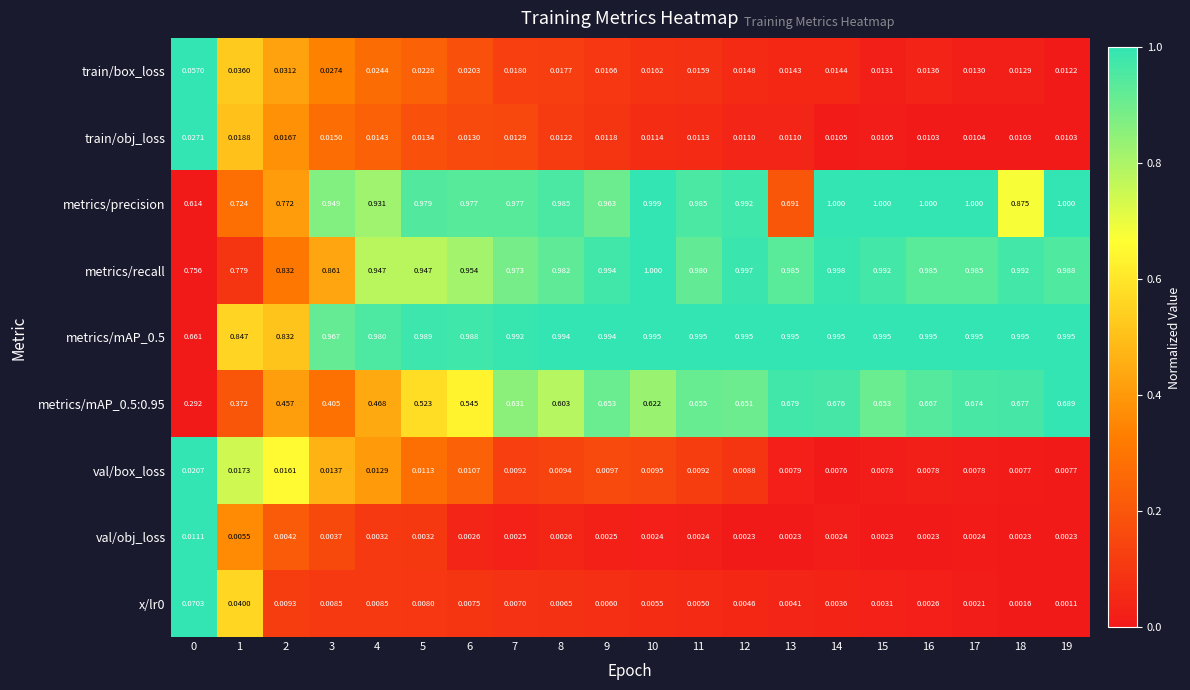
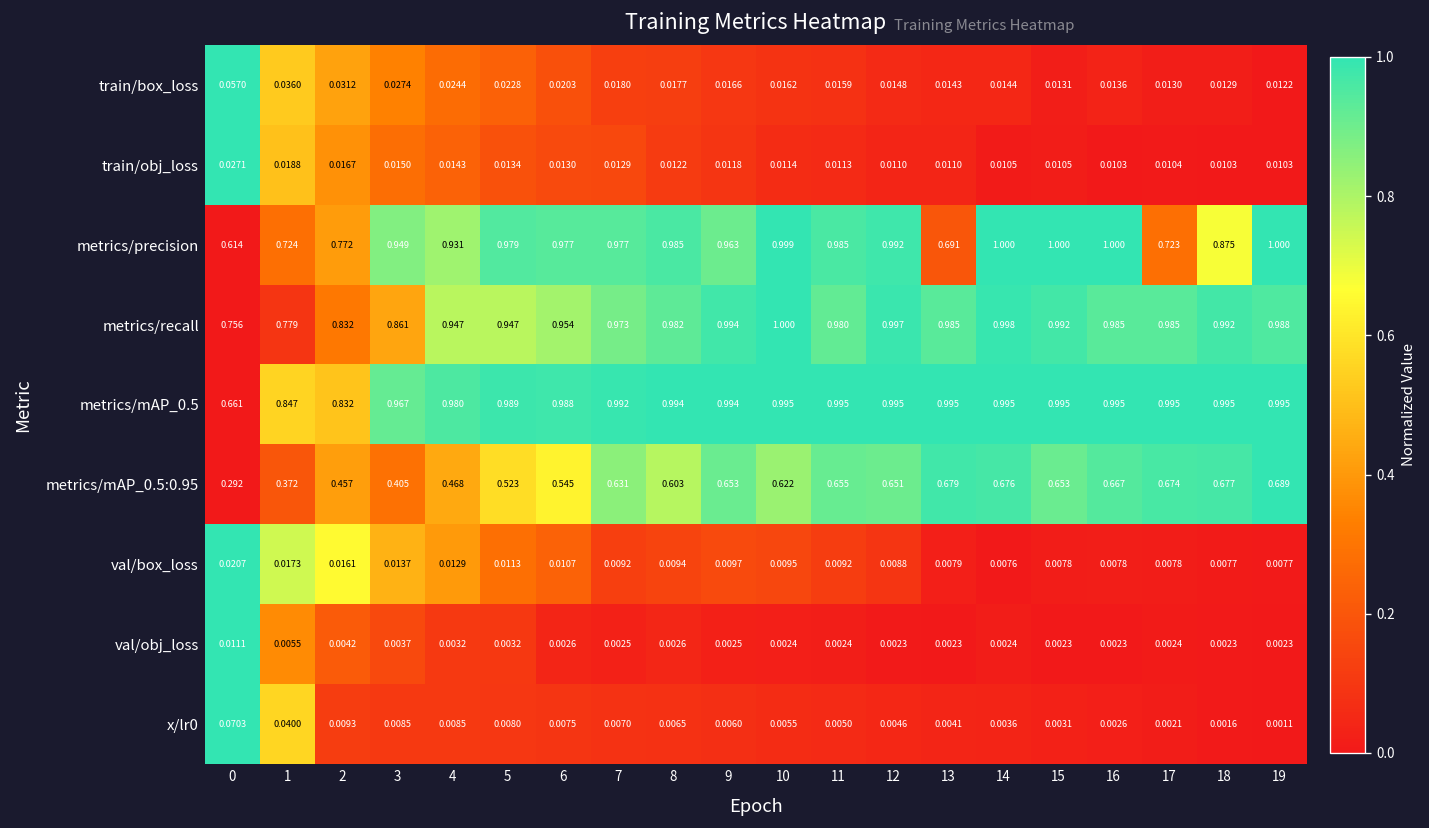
  {
    "train/box_loss": {
      "0": 0.0570,
      "1": 0.0360,
      "2": 0.0312,
      "3": 0.0274,
      "4": 0.0244,
      "5": 0.0228,
      "6": 0.0203,
      "7": 0.0180,
      "8": 0.0177,
      "9": 0.0166,
      "10": 0.0162,
      "11": 0.0159,
      "12": 0.0148,
      "13": 0.0143,
      "14": 0.0144,
      "15": 0.0131,
      "16": 0.0136,
      "17": 0.0130,
      "18": 0.0129,
      "19": 0.0122
    },
    "train/obj_loss": {
      "0": 0.0271,
      "1": 0.0188,
      "2": 0.0167,
      "3": 0.0150,
      "4": 0.0143,
      "5": 0.0134,
      "6": 0.0130,
      "7": 0.0129,
      "8": 0.0122,
      "9": 0.0118,
      "10": 0.0114,
      "11": 0.0113,
      "12": 0.0110,
      "13": 0.0110,
      "14": 0.0105,
      "15": 0.0105,
      "16": 0.0103,
      "17": 0.0104,
      "18": 0.0103,
      "19": 0.0103
    },
    "metrics/precision": {
      "0": 0.614,
      "1": 0.724,
      "2": 0.772,
      "3": 0.949,
      "4": 0.931,
      "5": 0.979,
      "6": 0.977,
      "7": 0.977,
      "8": 0.985,
      "9": 0.963,
      "10": 0.999,
      "11": 0.985,
      "12": 0.992,
      "13": 0.691,
      "14": 1.000,
      "15": 1.000,
      "16": 1.000,
-     "17": 1.000,
+     "17": 0.723,
      "18": 0.875,
      "19": 1.000
    },
    "metrics/recall": {
      "0": 0.756,
      "1": 0.779,
      "2": 0.832,
      "3": 0.861,
      "4": 0.947,
      "5": 0.947,
      "6": 0.954,
      "7": 0.973,
      "8": 0.982,
      "9": 0.994,
      "10": 1.000,
      "11": 0.980,
      "12": 0.997,
      "13": 0.985,
      "14": 0.998,
      "15": 0.992,
      "16": 0.985,
      "17": 0.985,
      "18": 0.992,
      "19": 0.988
    },
    "metrics/mAP_0.5": {
      "0": 0.661,
      "1": 0.847,
      "2": 0.832,
      "3": 0.967,
      "4": 0.980,
      "5": 0.989,
      "6": 0.988,
      "7": 0.992,
      "8": 0.994,
      "9": 0.994,
      "10": 0.995,
      "11": 0.995,
      "12": 0.995,
      "13": 0.995,
      "14": 0.995,
      "15": 0.995,
      "16": 0.995,
      "17": 0.995,
      "18": 0.995,
      "19": 0.995
    },
    "metrics/mAP_0.5:0.95": {
      "0": 0.292,
      "1": 0.372,
      "2": 0.457,
      "3": 0.405,
      "4": 0.468,
      "5": 0.523,
      "6": 0.545,
      "7": 0.631,
      "8": 0.603,
      "9": 0.653,
      "10": 0.622,
      "11": 0.655,
      "12": 0.651,
      "13": 0.679,
      "14": 0.676,
      "15": 0.653,
      "16": 0.667,
      "17": 0.674,
      "18": 0.677,
      "19": 0.689
    },
    "val/box_loss": {
      "0": 0.0207,
      "1": 0.0173,
      "2": 0.0161,
      "3": 0.0137,
      "4": 0.0129,
      "5": 0.0113,
      "6": 0.0107,
      "7": 0.0092,
      "8": 0.0094,
      "9": 0.0097,
      "10": 0.0095,
      "11": 0.0092,
      "12": 0.0088,
      "13": 0.0079,
      "14": 0.0076,
      "15": 0.0078,
      "16": 0.0078,
      "17": 0.0078,
      "18": 0.0077,
      "19": 0.0077
    },
    "val/obj_loss": {
      "0": 0.0111,
      "1": 0.0055,
      "2": 0.0042,
      "3": 0.0037,
      "4": 0.0032,
      "5": 0.0032,
      "6": 0.0026,
      "7": 0.0025,
      "8": 0.0026,
      "9": 0.0025,
      "10": 0.0024,
      "11": 0.0024,
      "12": 0.0023,
      "13": 0.0023,
      "14": 0.0024,
      "15": 0.0023,
      "16": 0.0023,
      "17": 0.0024,
      "18": 0.0023,
      "19": 0.0023
    },
    "x/lr0": {
      "0": 0.0703,
      "1": 0.0400,
      "2": 0.0093,
      "3": 0.0085,
      "4": 0.0085,
      "5": 0.0080,
      "6": 0.0075,
      "7": 0.0070,
      "8": 0.0065,
      "9": 0.0060,
      "10": 0.0055,
      "11": 0.0050,
      "12": 0.0046,
      "13": 0.0041,
      "14": 0.0036,
      "15": 0.0031,
      "16": 0.0026,
      "17": 0.0021,
      "18": 0.0016,
      "19": 0.0011
    }
  }
